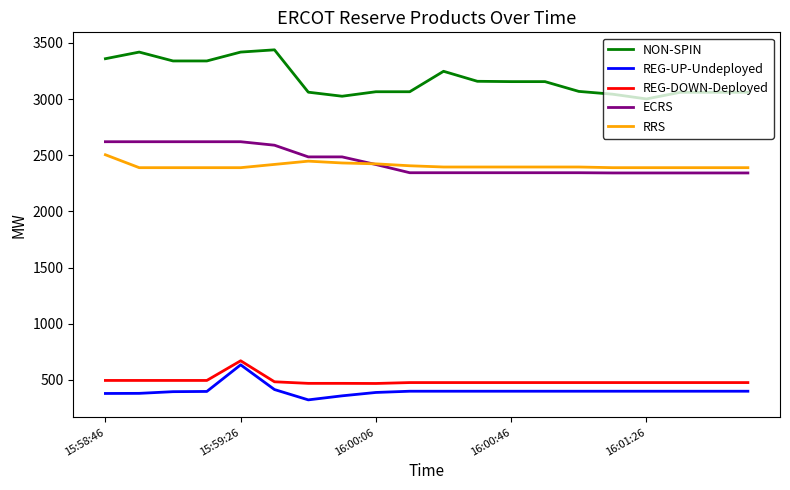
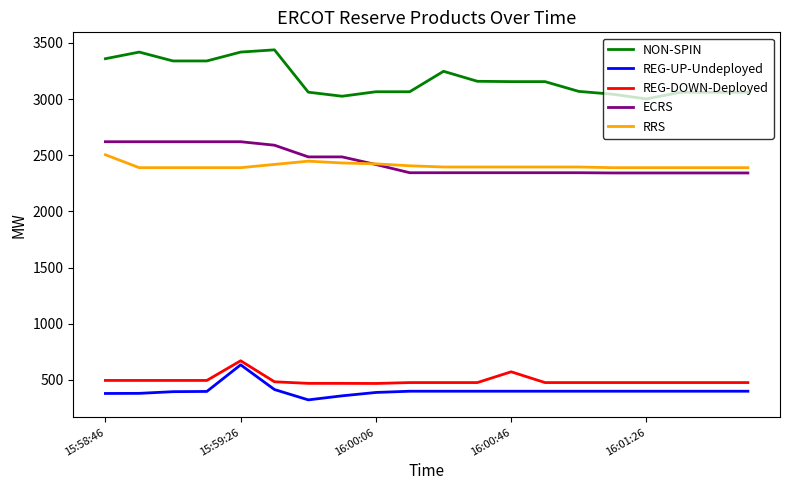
  {
    "NON-SPIN": {
      "15:58:46": 3360,
      "15:59:26": 3420,
      "16:00:06": 3070,
      "16:00:46": 3160
    },
    "REG-UP-Undeployed": {
      "15:58:46": 380,
      "15:59:26": 640,
      "16:00:06": 390,
      "16:00:46": 400,
      "16:01:26": 400
    },
    "REG-DOWN-Deployed": {
      "15:58:46": 500,
      "15:59:26": 670,
      "16:00:06": 470,
-     "16:00:46": 480,
+     "16:00:46": 570,
      "16:01:26": 480
    },
    "ECRS": {
      "15:58:46": 2620,
      "15:59:26": 2620,
      "16:00:46": 2350,
      "16:01:26": 2340
    },
    "RRS": {
      "15:58:46": 2510,
      "15:59:26": 2390,
      "16:00:46": 2400,
      "16:01:26": 2390
    }
  }
